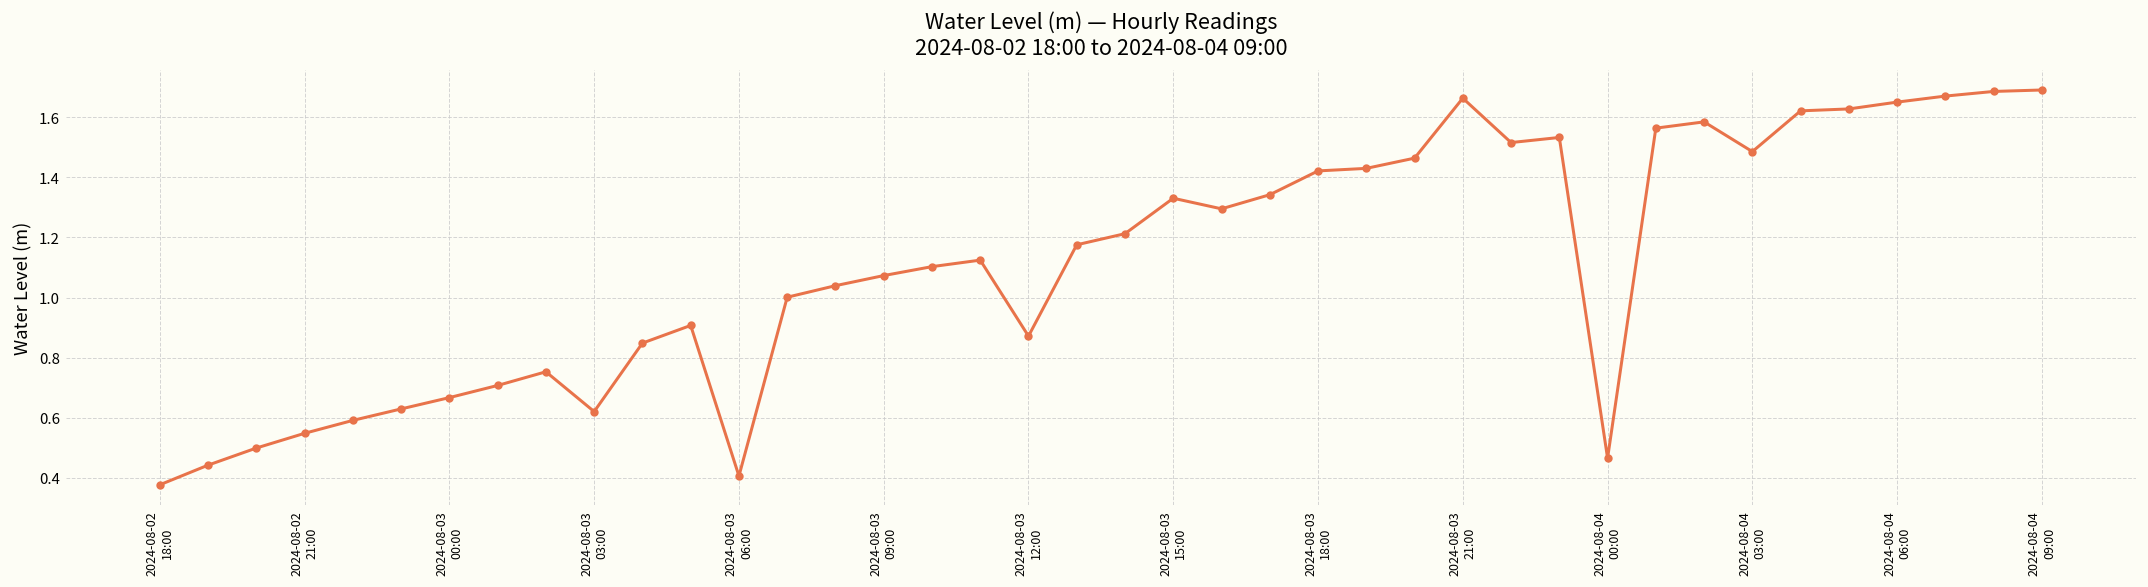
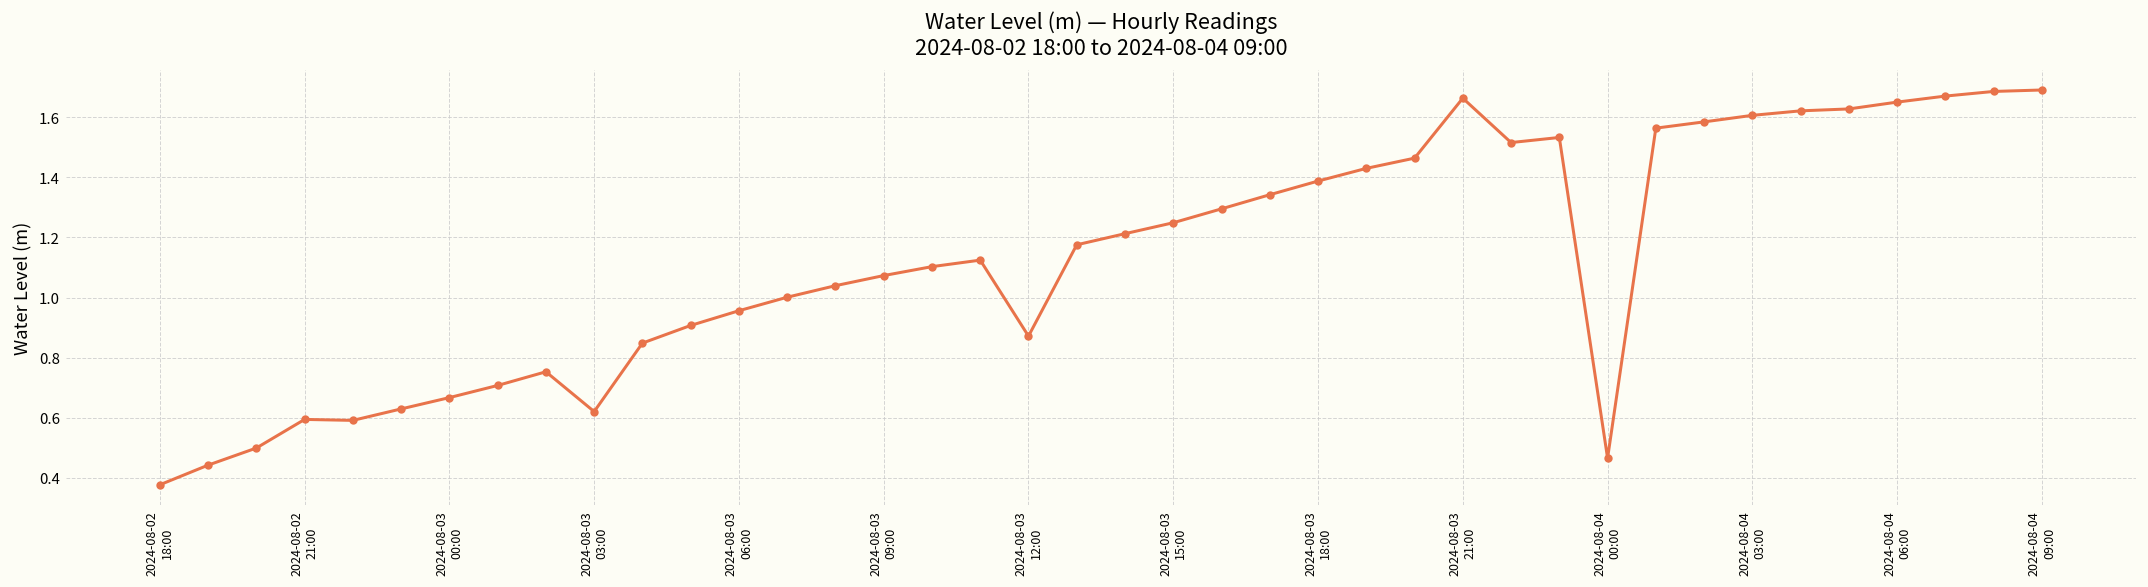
  {
    "2024-08-02 18:00": 0.38,
-   "2024-08-02 21:00": 0.55,
+   "2024-08-02 21:00": 0.59,
    "2024-08-03 00:00": 0.67,
    "2024-08-03 03:00": 0.62,
-   "2024-08-03 06:00": 0.41,
+   "2024-08-03 06:00": 0.96,
    "2024-08-03 09:00": 1.07,
    "2024-08-03 12:00": 0.87,
-   "2024-08-03 15:00": 1.33,
-   "2024-08-03 18:00": 1.42,
+   "2024-08-03 15:00": 1.25,
+   "2024-08-03 18:00": 1.39,
    "2024-08-03 21:00": 1.66,
    "2024-08-04 00:00": 0.47,
-   "2024-08-04 03:00": 1.49,
+   "2024-08-04 03:00": 1.61,
    "2024-08-04 06:00": 1.65,
    "2024-08-04 09:00": 1.69
  }
